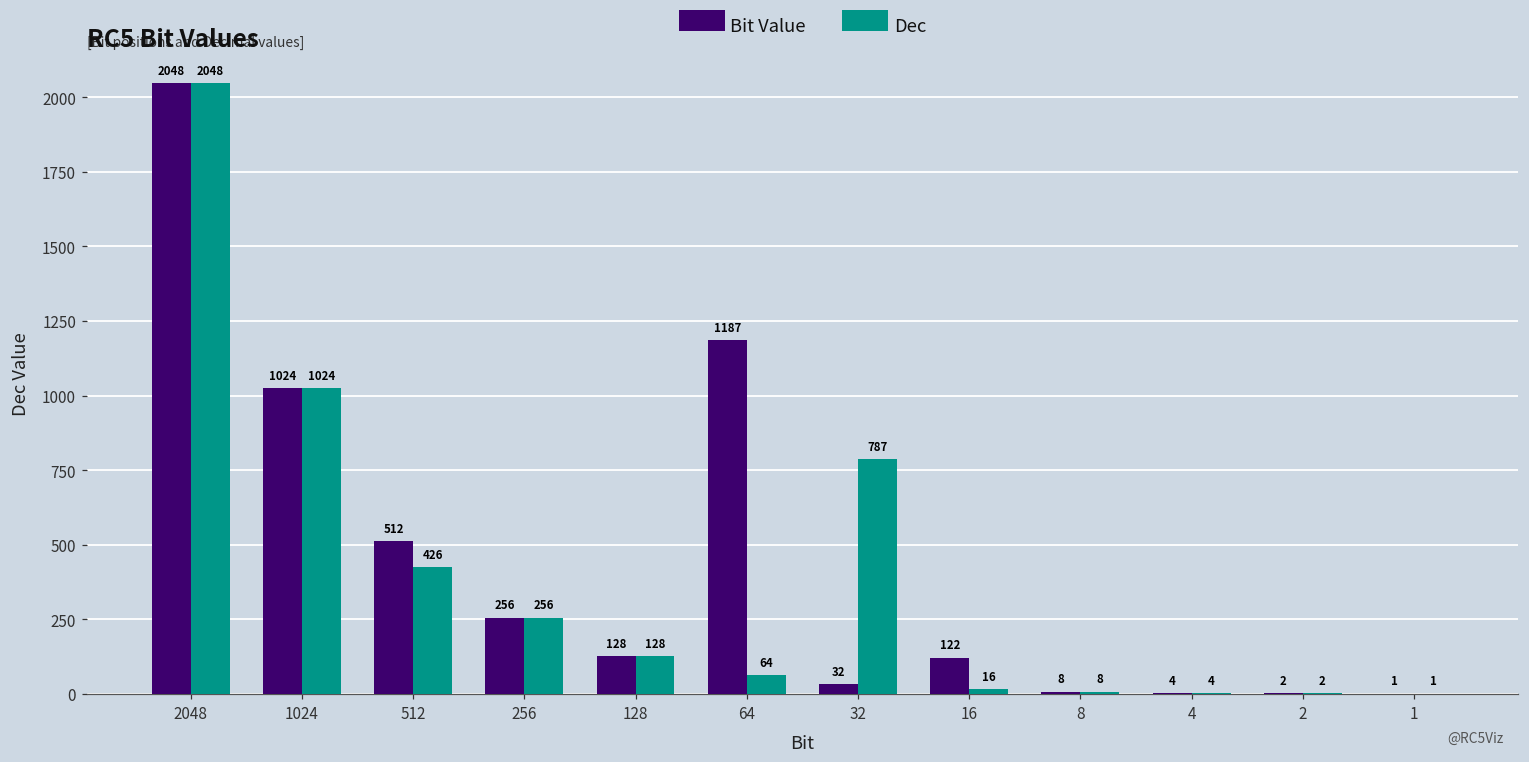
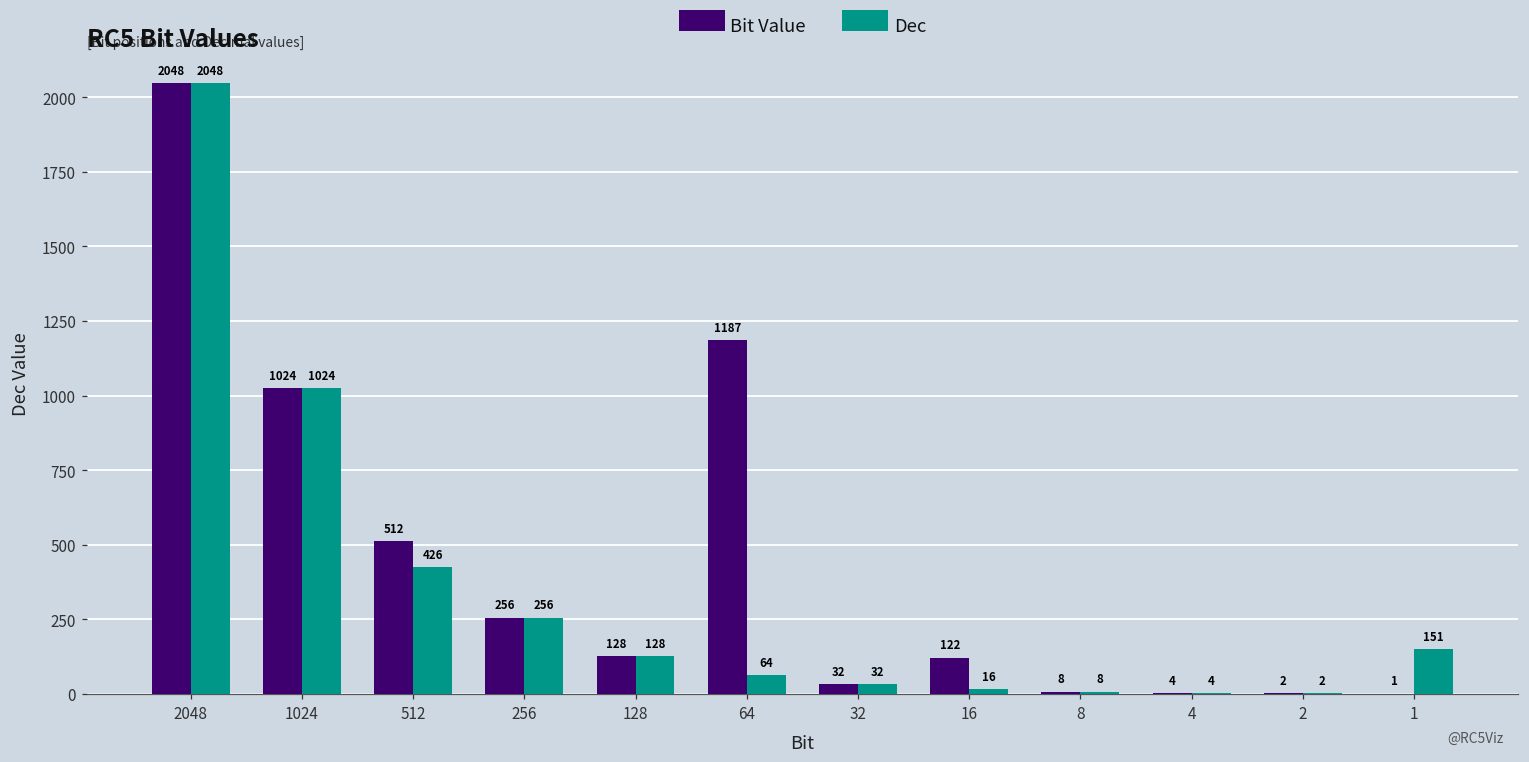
  {
    "Bit Value": {
      "2048": 2048,
      "1024": 1024,
      "512": 512,
      "256": 256,
      "128": 128,
      "64": 1187,
      "32": 32,
      "16": 122,
      "8": 8,
      "4": 4,
      "2": 2,
      "1": 1
    },
    "Dec": {
      "2048": 2048,
      "1024": 1024,
      "512": 426,
      "256": 256,
      "128": 128,
      "64": 64,
-     "32": 787,
+     "32": 32,
      "16": 16,
      "8": 8,
      "4": 4,
      "2": 2,
-     "1": 1
+     "1": 151
    }
  }
